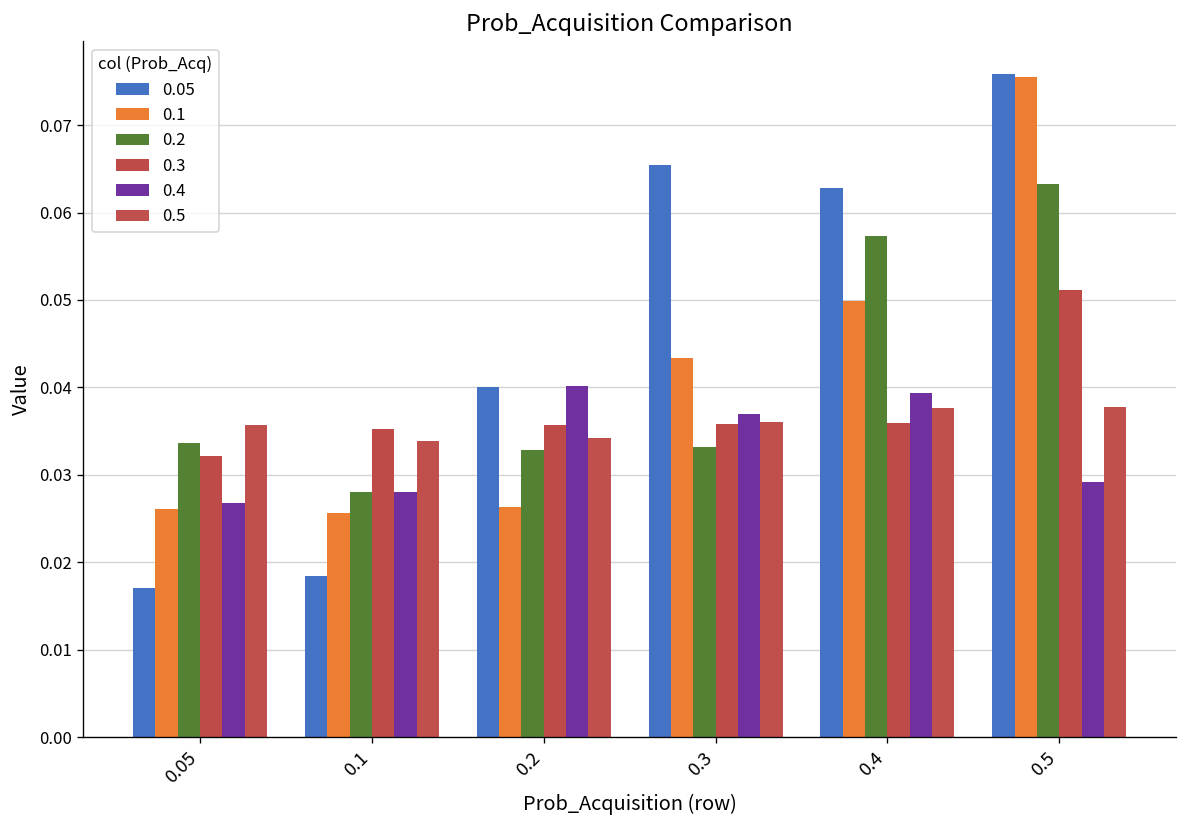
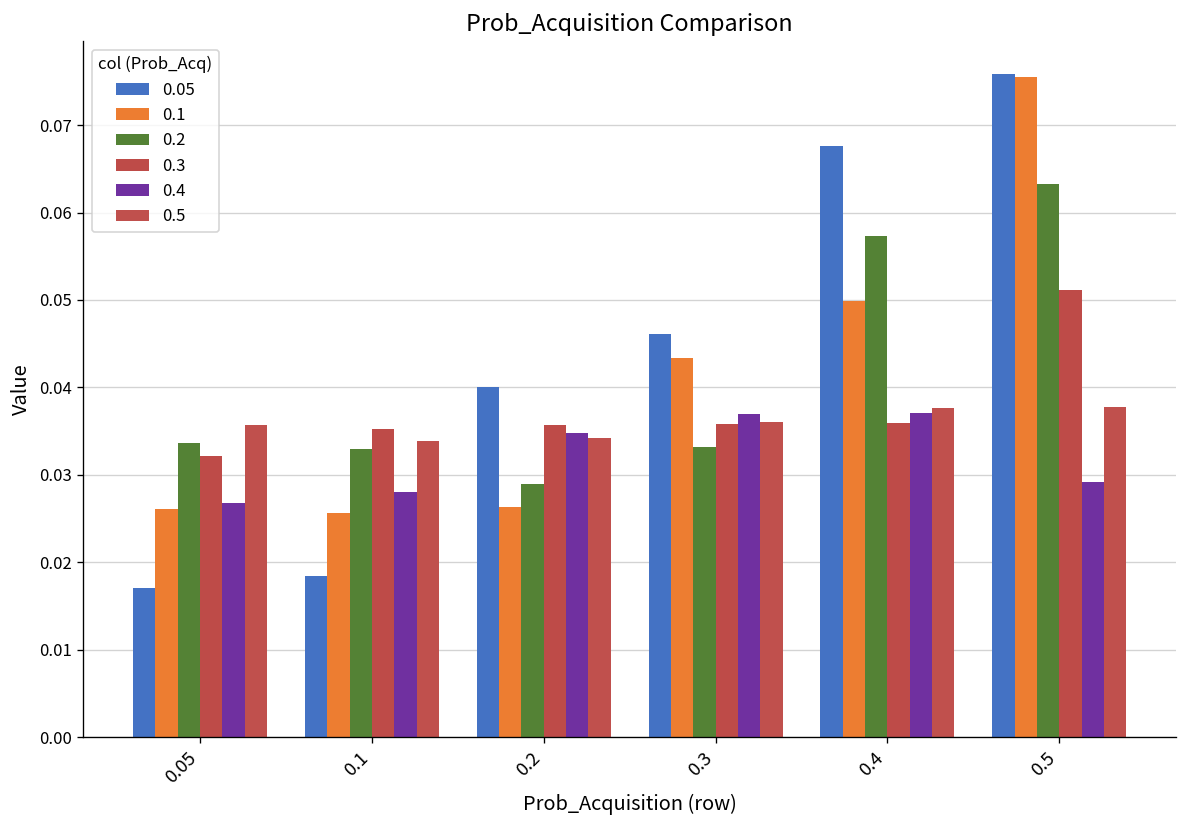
  {
    "0.05": {
      "0.05": 0.017,
      "0.1": 0.018,
      "0.2": 0.040,
-     "0.3": 0.065,
-     "0.4": 0.063,
+     "0.3": 0.046,
+     "0.4": 0.068,
      "0.5": 0.076
    },
    "0.1": {
      "0.05": 0.026,
      "0.1": 0.026,
      "0.2": 0.026,
      "0.3": 0.043,
      "0.4": 0.050,
      "0.5": 0.075
    },
    "0.2": {
      "0.05": 0.034,
-     "0.1": 0.028,
-     "0.2": 0.033,
+     "0.1": 0.033,
+     "0.2": 0.029,
      "0.3": 0.033,
      "0.4": 0.057,
      "0.5": 0.063
    },
    "0.4": {
      "0.05": 0.027,
      "0.1": 0.028,
-     "0.2": 0.040,
+     "0.2": 0.035,
      "0.3": 0.037,
-     "0.4": 0.039,
+     "0.4": 0.037,
      "0.5": 0.029
    }
  }
